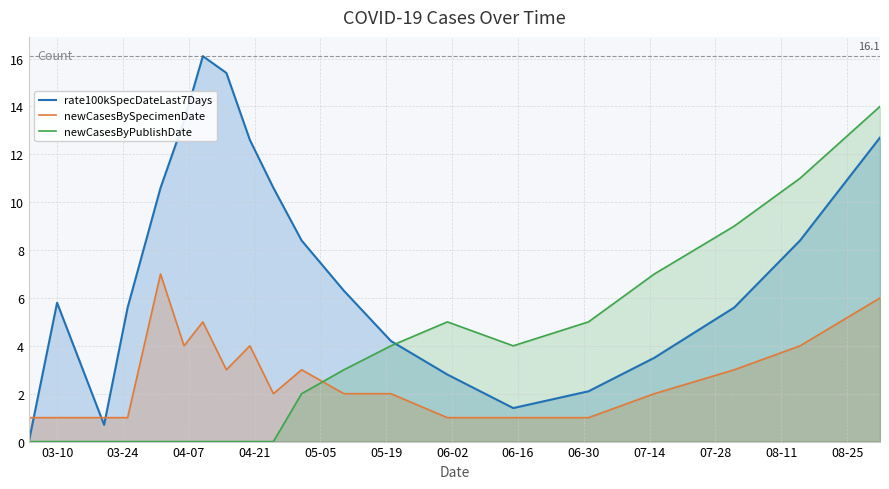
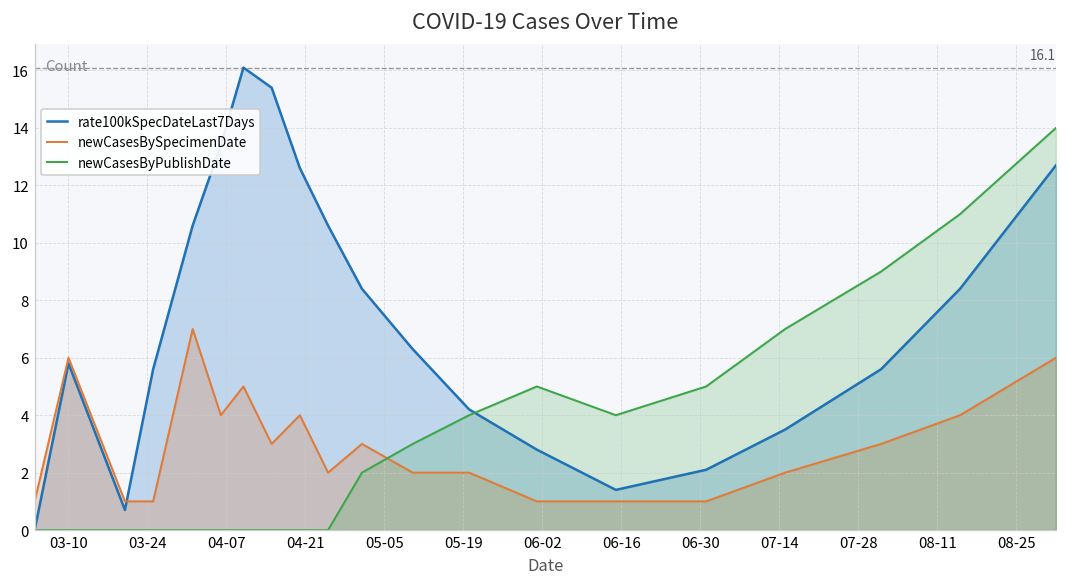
  {
    "rate100kSpecDateLast7Days": {
      "03-10": 5.8
    },
    "newCasesBySpecimenDate": {
-     "03-10": 1
+     "03-10": 6
    },
    "newCasesByPublishDate": {
      "03-10": 0
    }
  }
